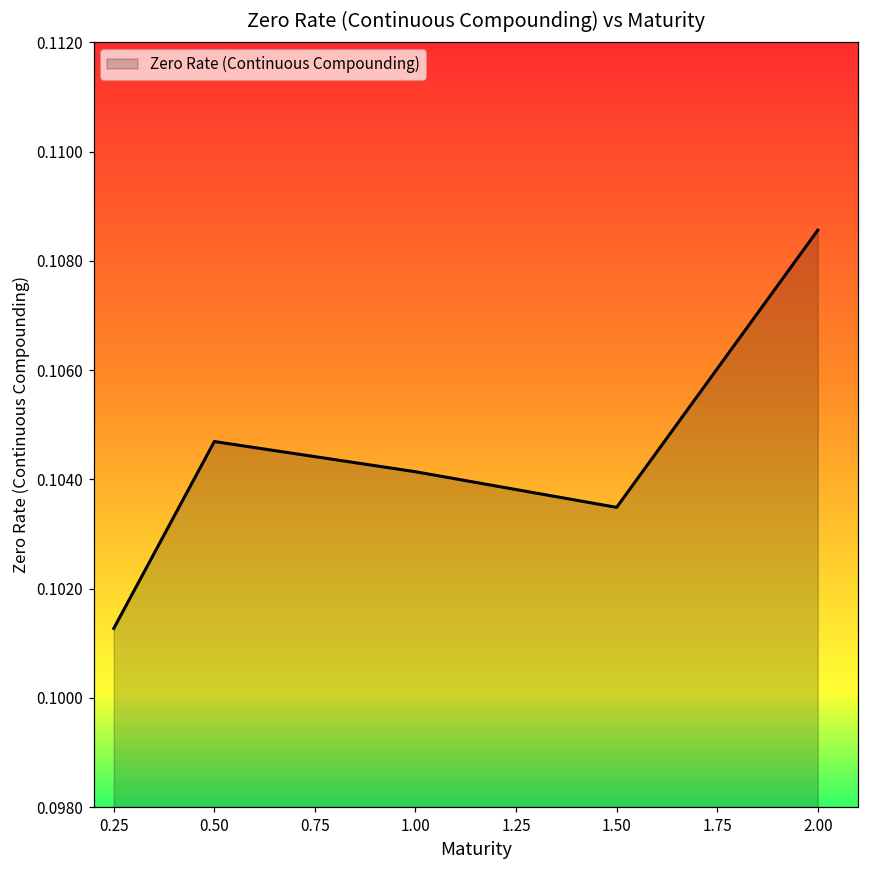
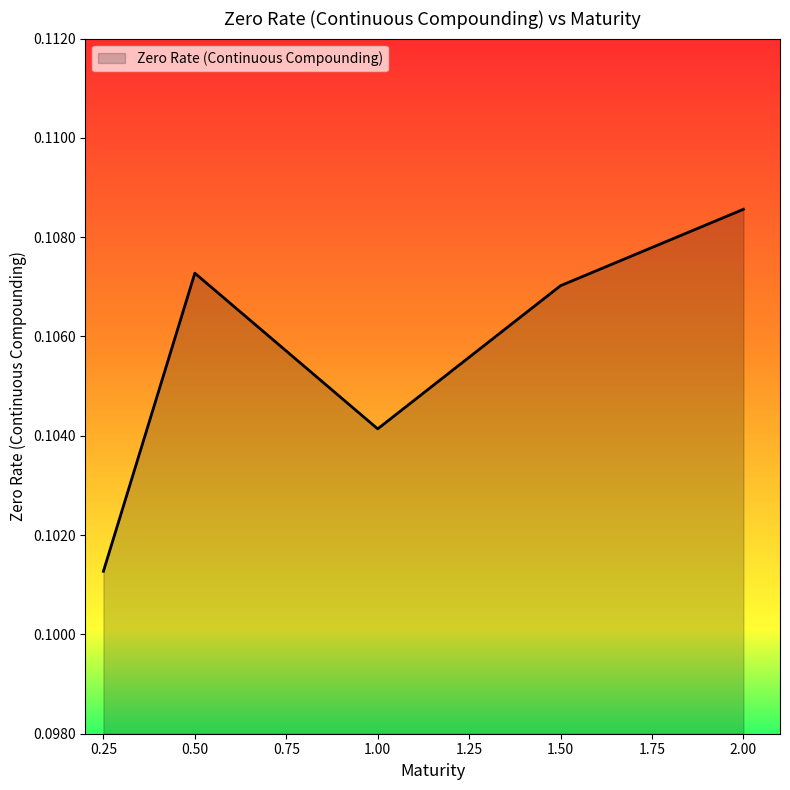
  {
    "0.25": 0.1013,
-   "0.50": 0.1047,
+   "0.50": 0.1073,
    "1.00": 0.1041,
-   "1.50": 0.1035,
+   "1.50": 0.1070,
    "2.00": 0.1086
  }
